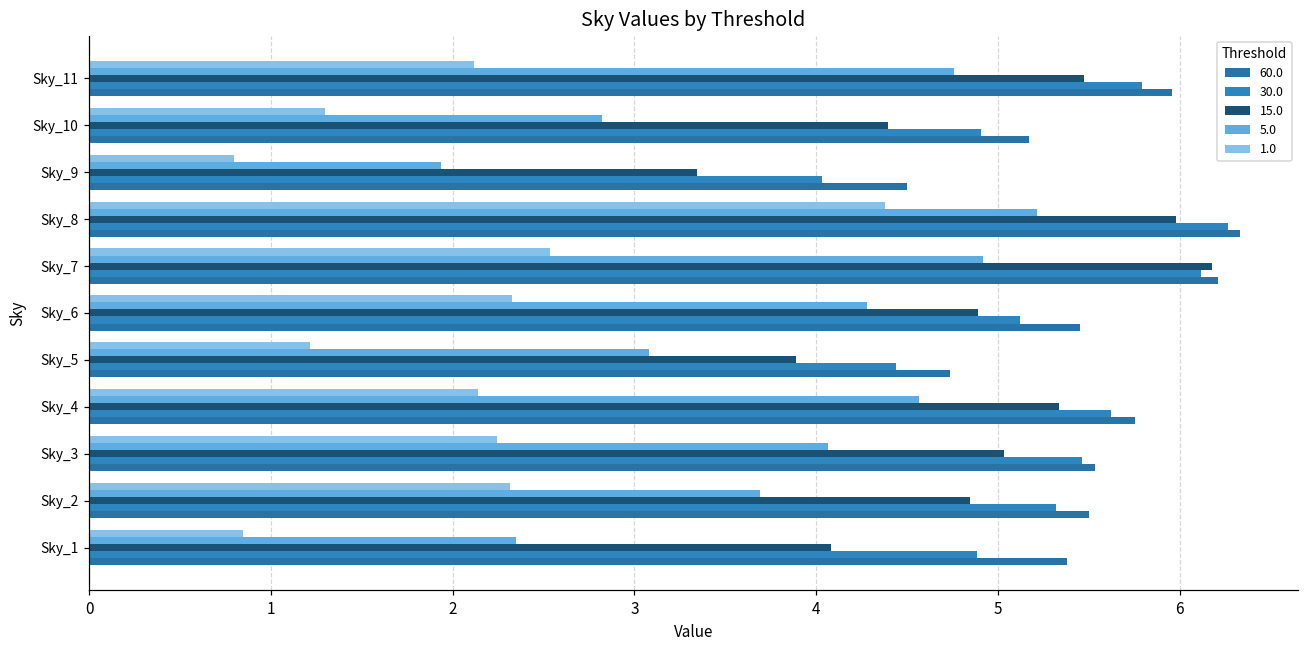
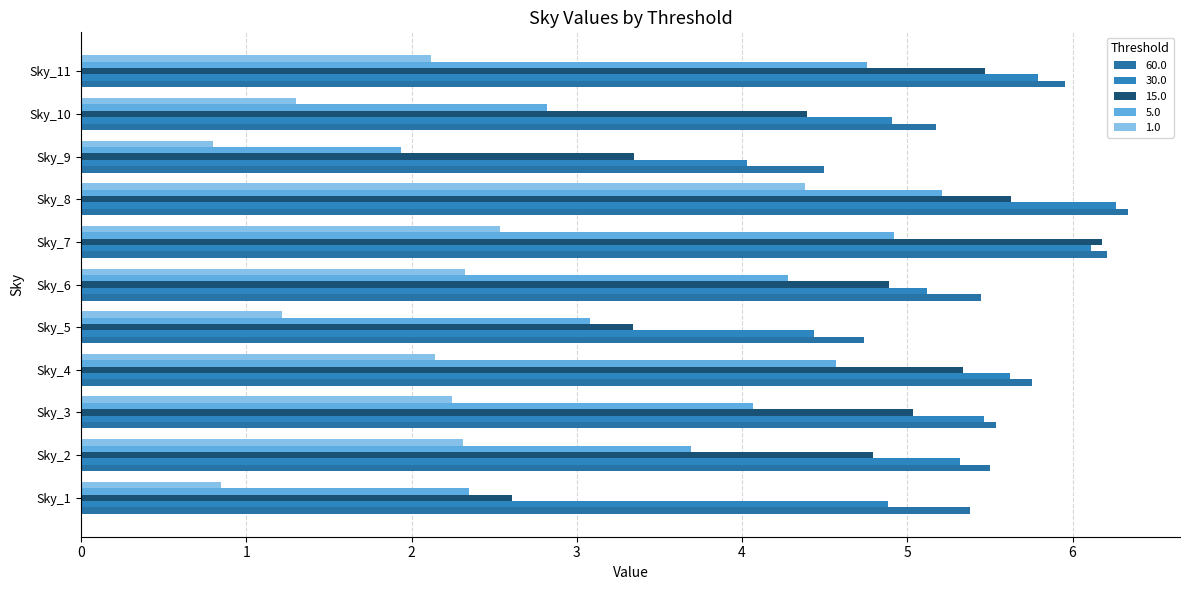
  {
    "15.0": {
      "Sky_11": 5.47,
      "Sky_10": 4.40,
      "Sky_9": 3.35,
-     "Sky_8": 5.98,
+     "Sky_8": 5.63,
      "Sky_7": 6.18,
      "Sky_6": 4.89,
-     "Sky_5": 3.89,
+     "Sky_5": 3.34,
      "Sky_4": 5.34,
      "Sky_3": 5.03,
-     "Sky_2": 4.85,
-     "Sky_1": 4.08
+     "Sky_2": 4.79,
+     "Sky_1": 2.61
    }
  }
